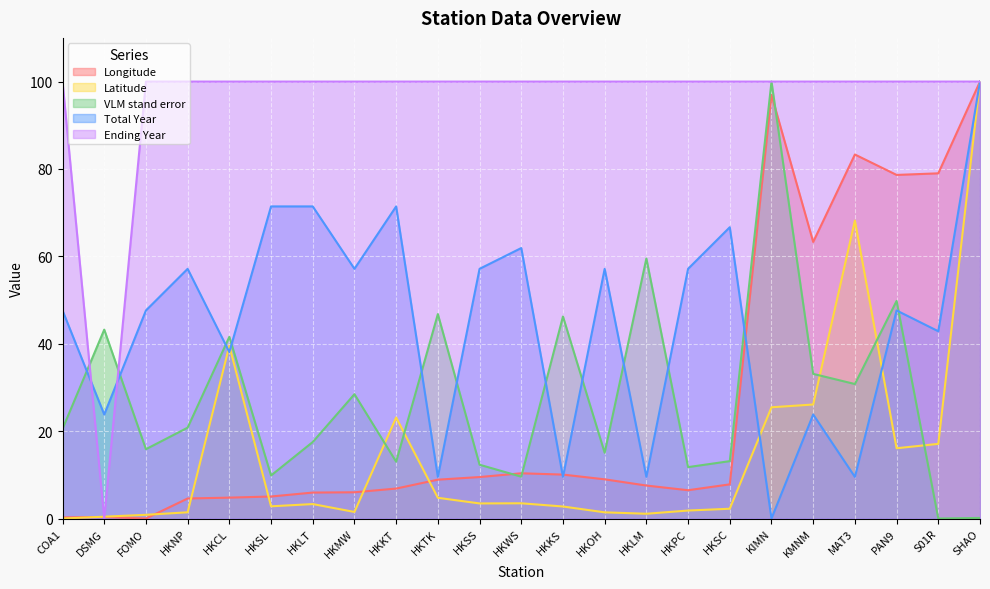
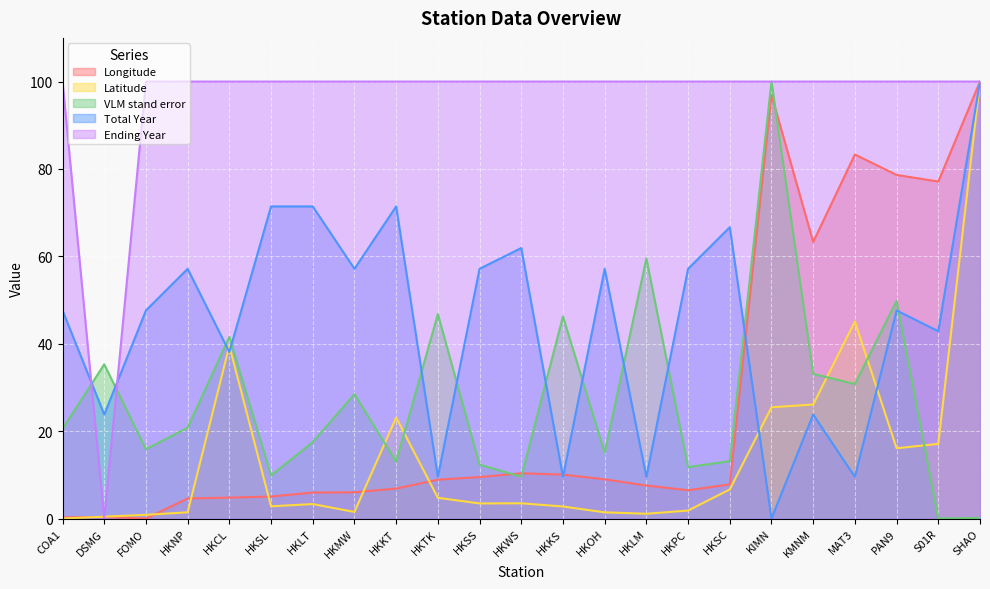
  {
    "Longitude": {
      "FOMO": 0,
      "HKNP": 5,
      "HKCL": 5,
      "HKSL": 5,
      "HKLT": 6,
      "HKMW": 6,
      "HKKT": 7,
      "HKTK": 9,
      "HKSS": 9,
      "HKWS": 10,
      "HKOH": 9,
      "HKLM": 8,
      "HKPC": 6,
      "HKSC": 8,
      "KIMN": 97,
      "KMNM": 63,
      "MAT3": 83,
      "PAN9": 79,
-     "S01R": 79
+     "S01R": 77
    },
    "Latitude": {
      "FOMO": 1,
      "HKNP": 1,
      "HKCL": 40,
      "HKSL": 3,
      "HKLT": 3,
      "HKMW": 2,
      "HKKT": 23,
      "HKTK": 5,
      "HKSS": 3,
      "HKWS": 3,
      "HKKS": 3,
      "HKOH": 1,
      "HKLM": 1,
      "HKPC": 2,
-     "HKSC": 2,
+     "HKSC": 7,
      "KIMN": 25,
      "KMNM": 26,
-     "MAT3": 68,
+     "MAT3": 45,
      "PAN9": 16,
      "S01R": 17
    },
    "VLM stand error": {
      "COA1": 21,
-     "DSMG": 43,
+     "DSMG": 35,
      "FOMO": 16,
      "HKNP": 21,
      "HKCL": 42,
      "HKSL": 10,
      "HKLT": 18,
      "HKMW": 28,
      "HKKT": 13,
      "HKTK": 47,
      "HKSS": 12,
      "HKWS": 10,
      "HKKS": 46,
      "HKOH": 15,
      "HKLM": 60,
      "HKPC": 12,
      "HKSC": 13,
      "KMNM": 33,
      "MAT3": 31,
      "PAN9": 50,
      "S01R": 0,
      "SHAO": 0
    },
    "Total Year": {
      "COA1": 48,
      "DSMG": 24,
      "FOMO": 48,
      "HKNP": 57,
      "HKCL": 38,
      "HKSL": 71,
      "HKLT": 71,
      "HKMW": 57,
      "HKKT": 71,
      "HKTK": 10,
      "HKSS": 57,
      "HKWS": 62,
      "HKOH": 57,
      "HKLM": 10,
      "HKPC": 57,
      "HKSC": 67,
      "KIMN": 0,
      "KMNM": 24,
      "MAT3": 10,
      "PAN9": 48,
      "S01R": 43
    },
    "Ending Year": {
      "COA1": 100,
      "HKCL": 100,
      "HKSL": 100,
      "HKLT": 100,
      "HKMW": 100,
      "HKKT": 100,
      "HKTK": 100,
      "HKSS": 100,
      "HKWS": 100,
      "HKKS": 100,
      "HKOH": 100,
      "HKLM": 100,
      "HKPC": 100,
      "HKSC": 100,
      "KMNM": 100,
      "MAT3": 100,
      "PAN9": 100,
      "S01R": 100
    }
  }
